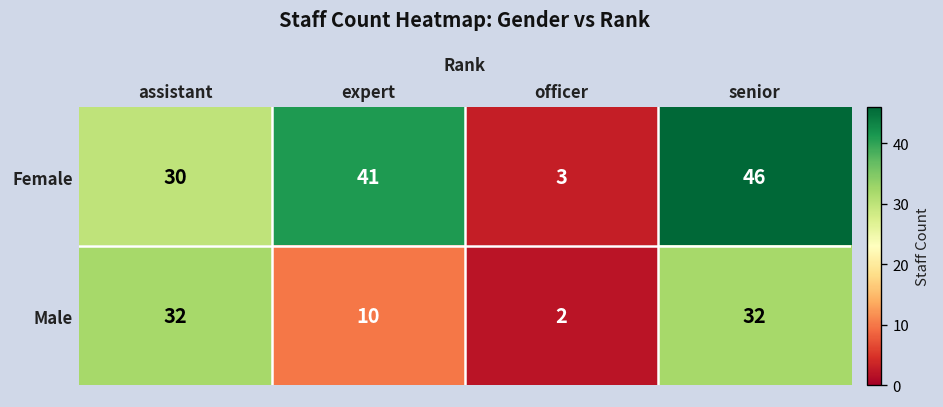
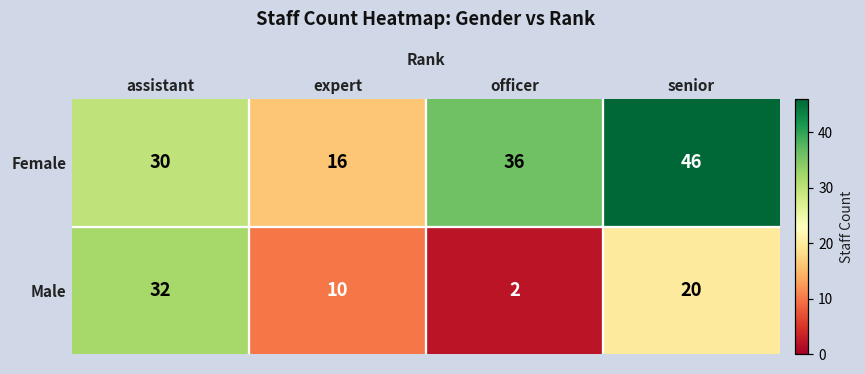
  {
    "Female": {
      "assistant": 30,
-     "expert": 41,
-     "officer": 3,
+     "expert": 16,
+     "officer": 36,
      "senior": 46
    },
    "Male": {
      "assistant": 32,
      "expert": 10,
      "officer": 2,
-     "senior": 32
+     "senior": 20
    }
  }
